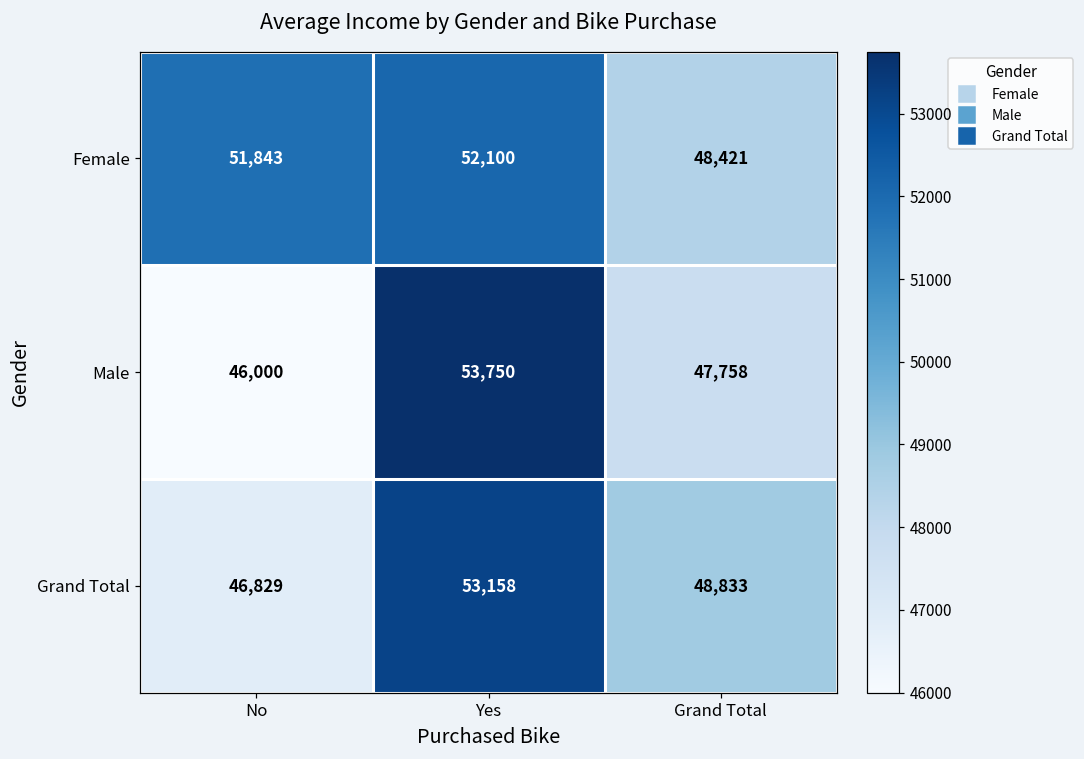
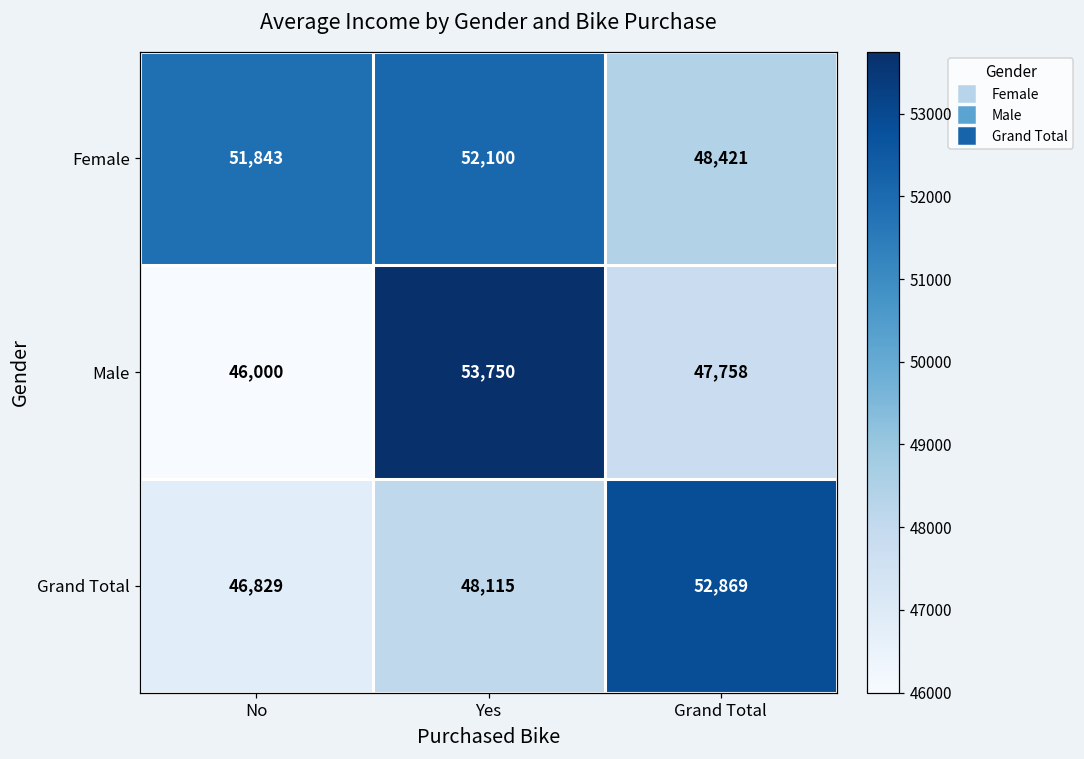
  {
    "Female": {
      "No": "51,843",
      "Yes": "52,100",
      "Grand Total": "48,421"
    },
    "Male": {
      "No": "46,000",
      "Yes": "53,750",
      "Grand Total": "47,758"
    },
    "Grand Total": {
      "No": "46,829",
-     "Yes": "53,158",
-     "Grand Total": "48,833"
+     "Yes": "48,115",
+     "Grand Total": "52,869"
    }
  }
